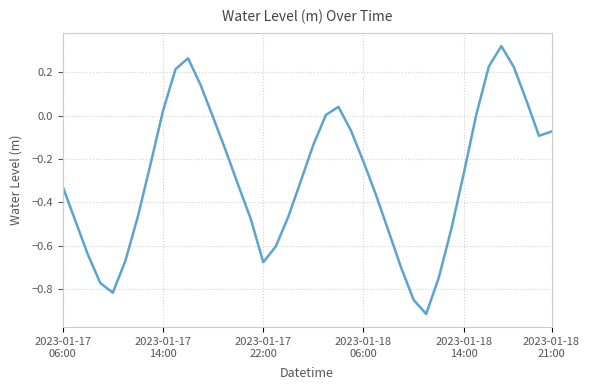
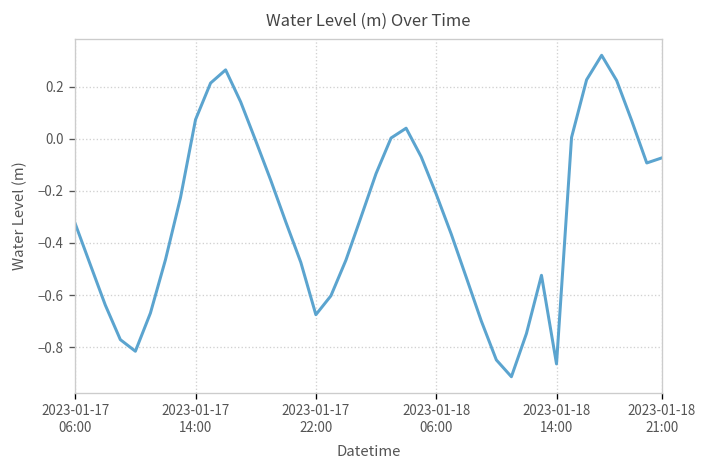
  {
    "2023-01-17 06:00": -0.33,
-   "2023-01-17 14:00": 0.02,
+   "2023-01-17 14:00": 0.07,
    "2023-01-17 22:00": -0.68,
    "2023-01-18 06:00": -0.21,
-   "2023-01-18 14:00": -0.27,
+   "2023-01-18 14:00": -0.86,
    "2023-01-18 21:00": -0.07
  }
